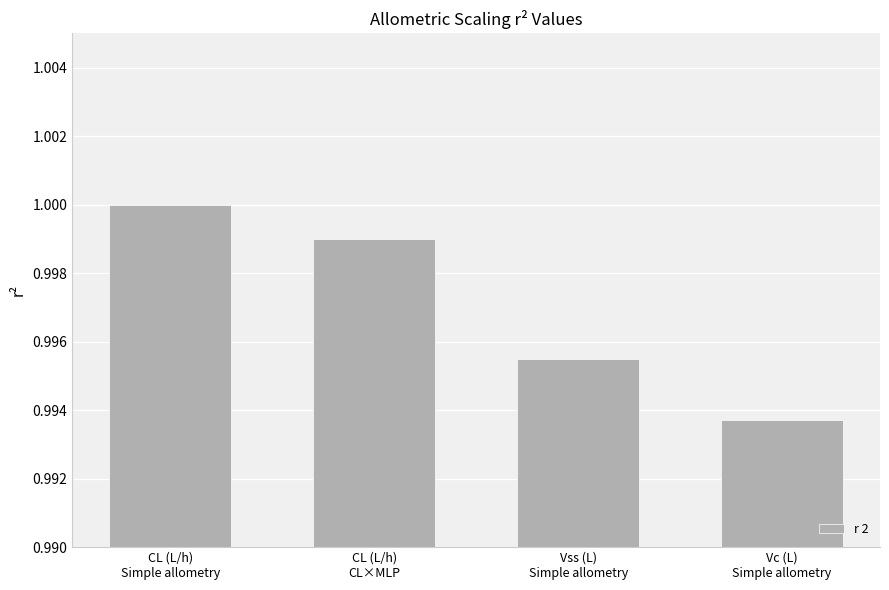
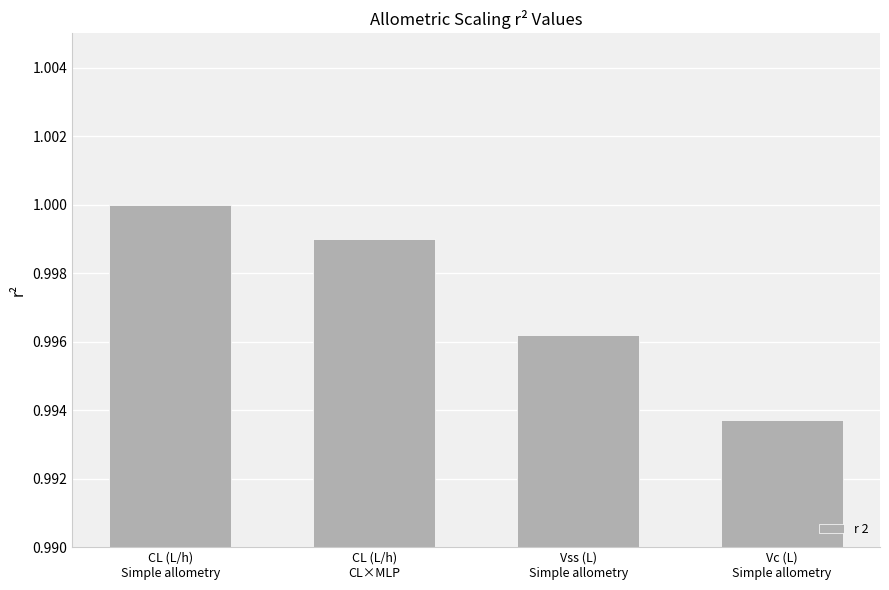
  {
    "CL (L/h) Simple allometry": 1.0000,
    "CL (L/h) CL×MLP": 0.9990,
-   "Vss (L) Simple allometry": 0.9955,
+   "Vss (L) Simple allometry": 0.9962,
    "Vc (L) Simple allometry": 0.9937
  }
